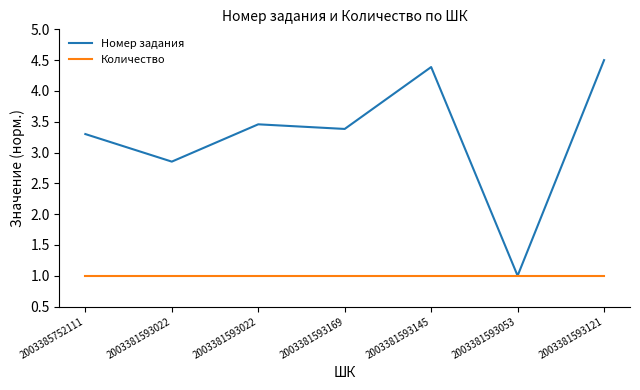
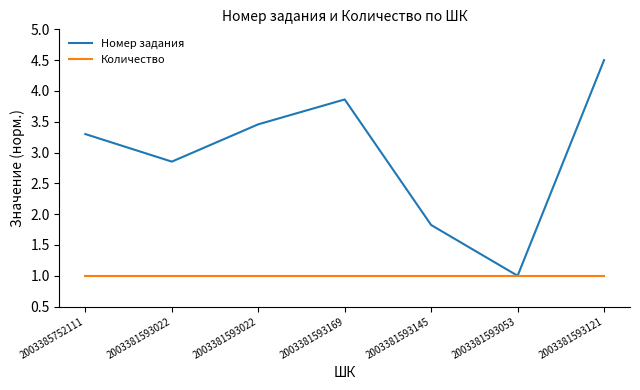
  {
    "Номер задания": {
      "2003385752111": 3.3,
-     "2003381593169": 3.4,
-     "2003381593145": 4.4,
+     "2003381593169": 3.9,
+     "2003381593145": 1.8,
      "2003381593121": 4.5
    },
    "Количество": {
      "2003385752111": 1.0,
      "2003381593169": 1.0,
      "2003381593145": 1.0,
      "2003381593121": 1.0
    }
  }
